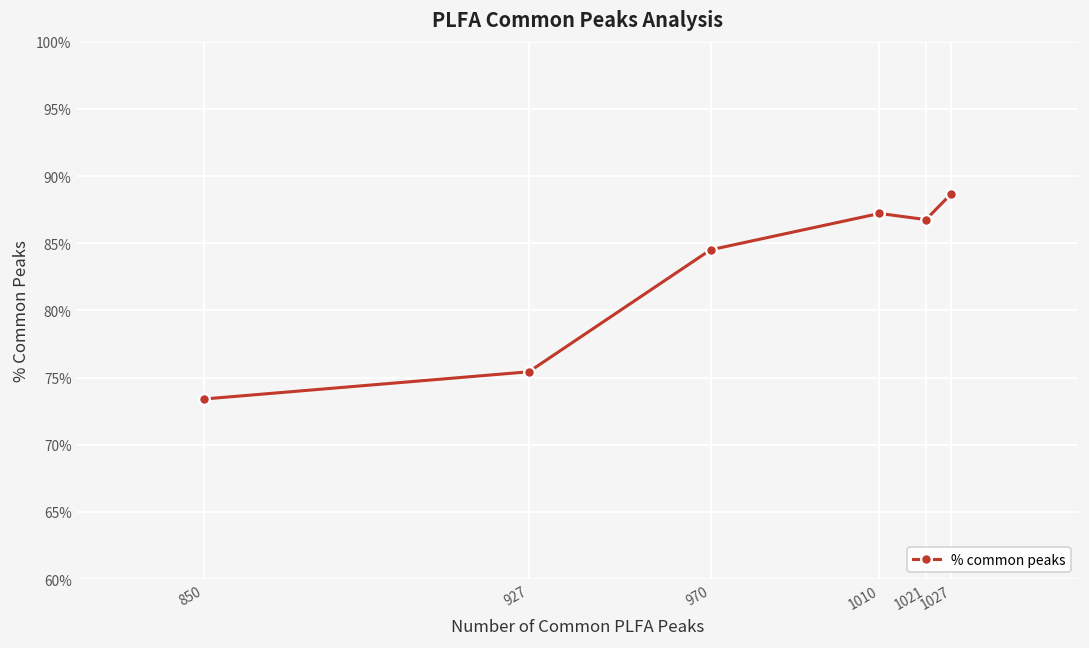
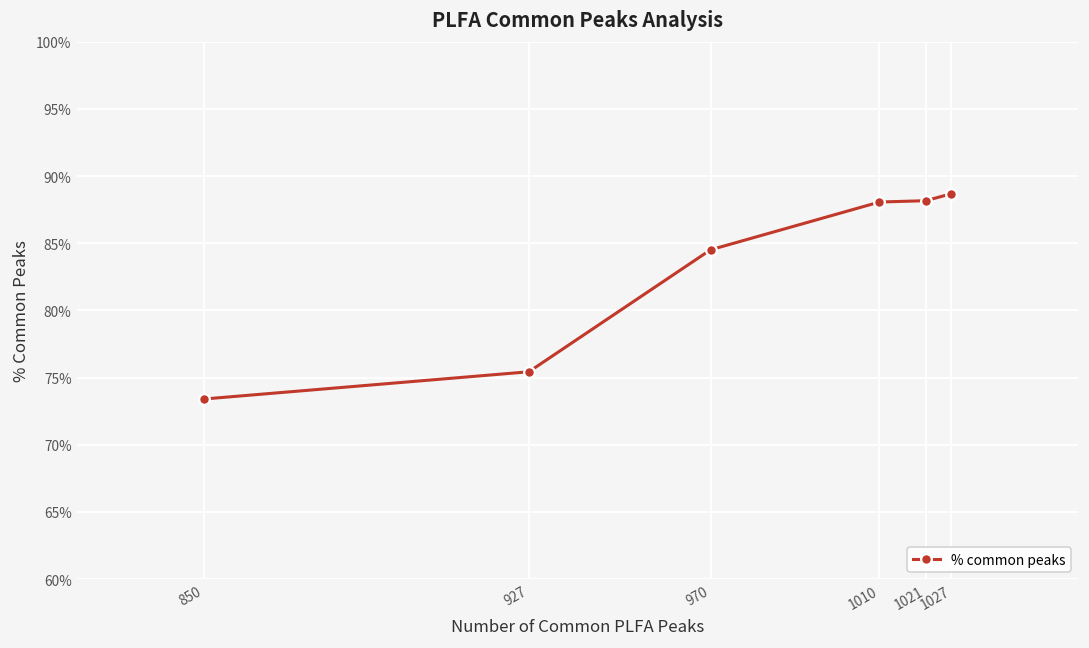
  {
    "850": "73.4%",
    "927": "75.4%",
    "970": "84.5%",
-   "1010": "87.2%",
-   "1021": "86.8%",
+   "1010": "88.1%",
+   "1021": "88.2%",
    "1027": "88.7%"
  }
